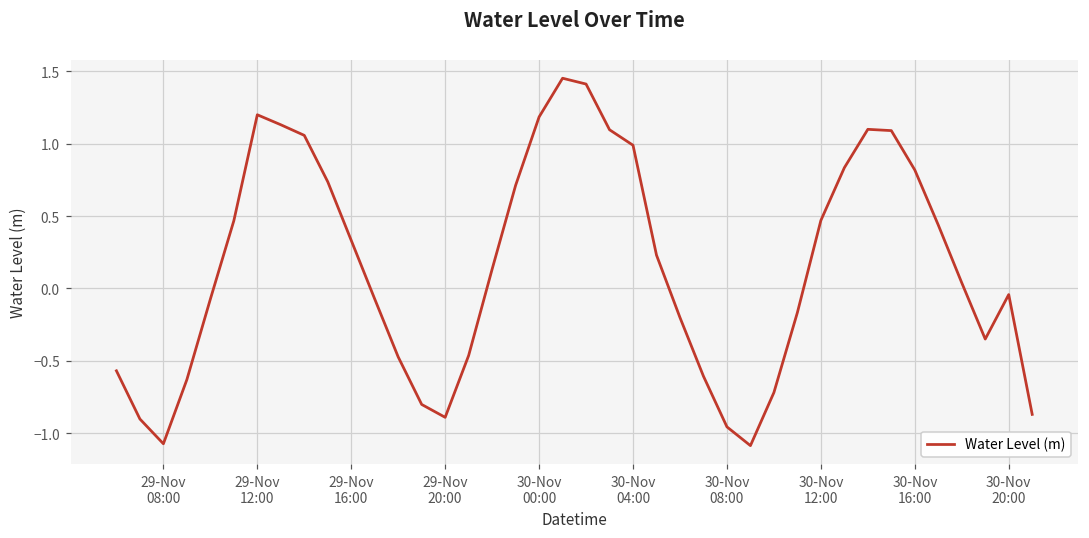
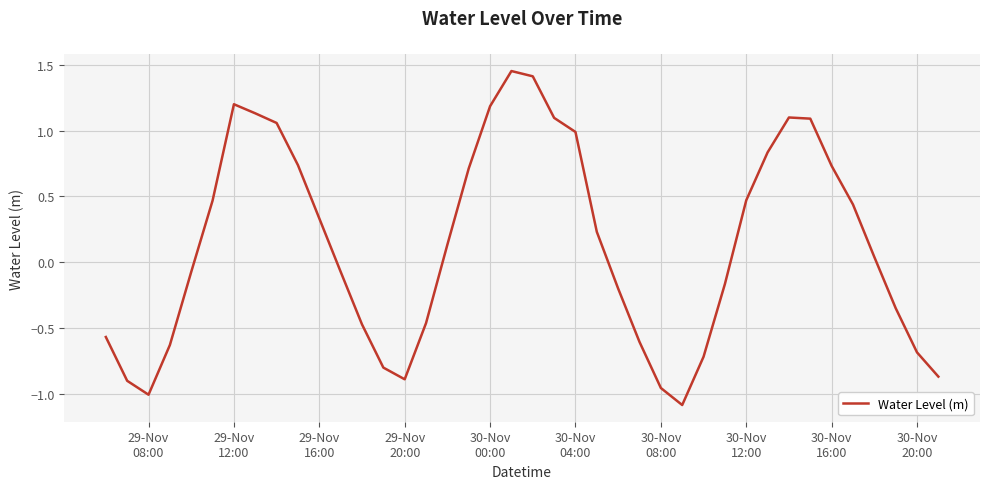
  {
-   "29-Nov 08:00": -1.07,
+   "29-Nov 08:00": -1.01,
    "29-Nov 12:00": 1.20,
    "29-Nov 16:00": 0.33,
    "29-Nov 20:00": -0.89,
    "30-Nov 00:00": 1.19,
    "30-Nov 04:00": 0.99,
    "30-Nov 08:00": -0.96,
    "30-Nov 12:00": 0.47,
-   "30-Nov 16:00": 0.82,
-   "30-Nov 20:00": -0.04
+   "30-Nov 16:00": 0.73,
+   "30-Nov 20:00": -0.69
  }
